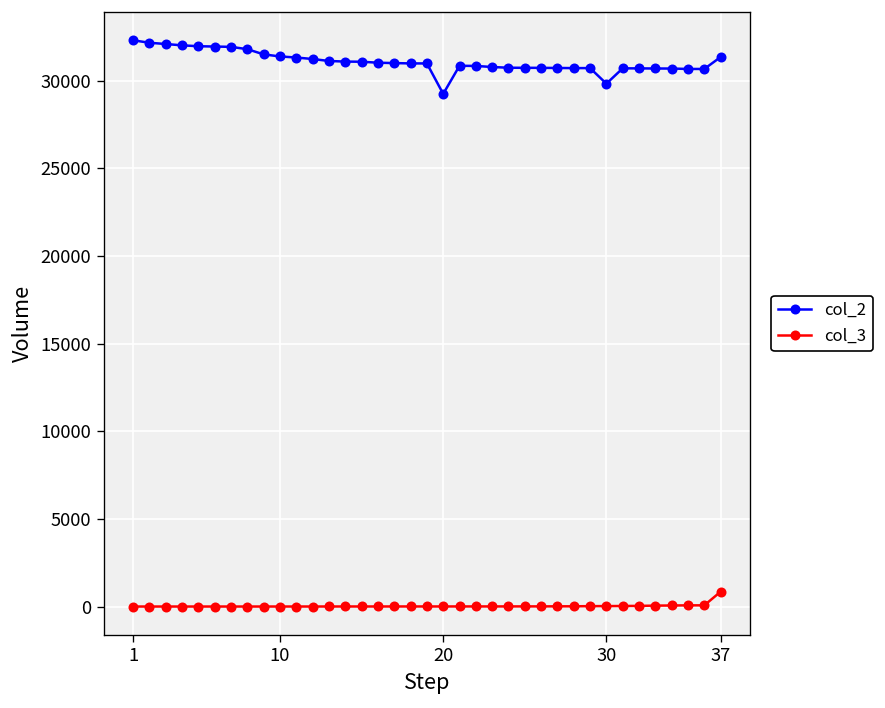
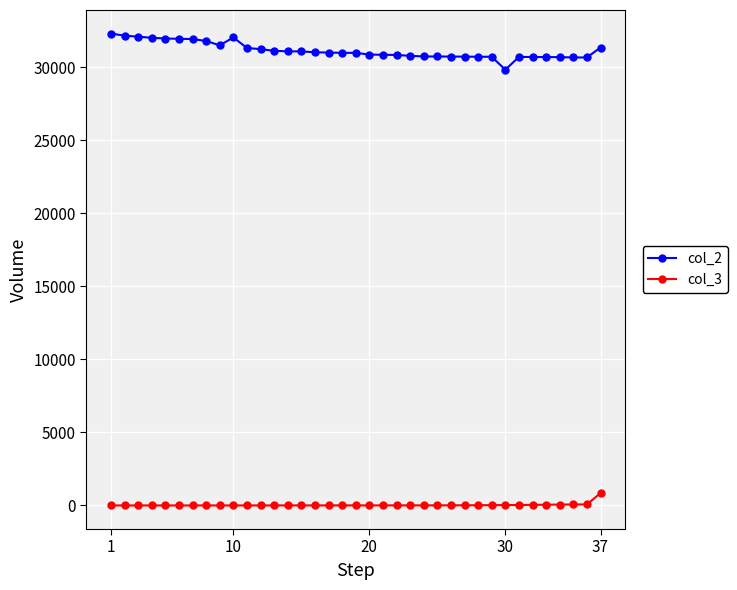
  {
    "col_2": {
      "1": 32300,
-     "10": 31400,
-     "20": 29200,
+     "10": 32000,
+     "20": 30900,
      "30": 29800,
      "37": 31300
    },
    "col_3": {
      "1": 0,
      "10": 0,
      "20": 0,
      "30": 0,
      "37": 800
    }
  }
